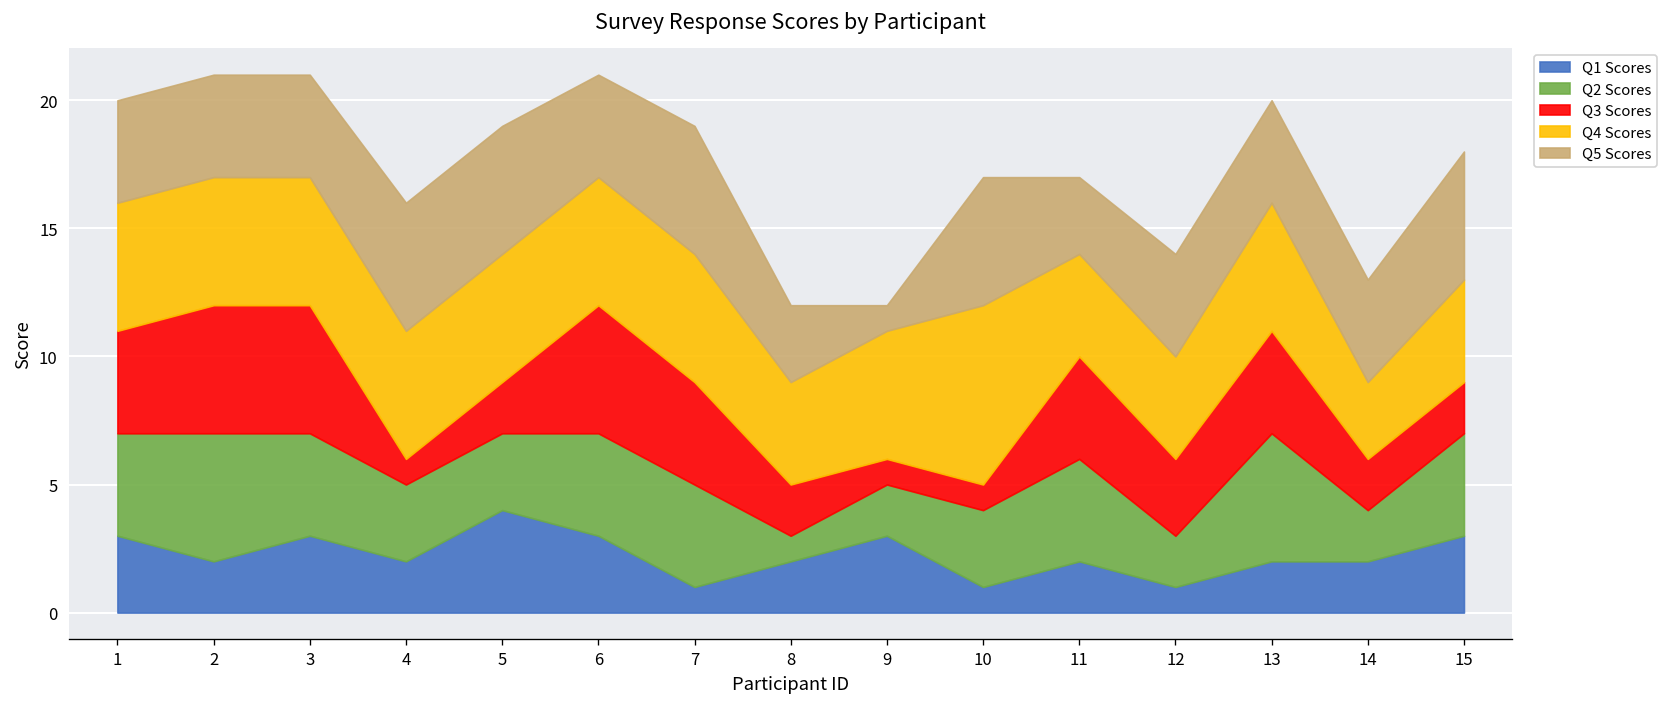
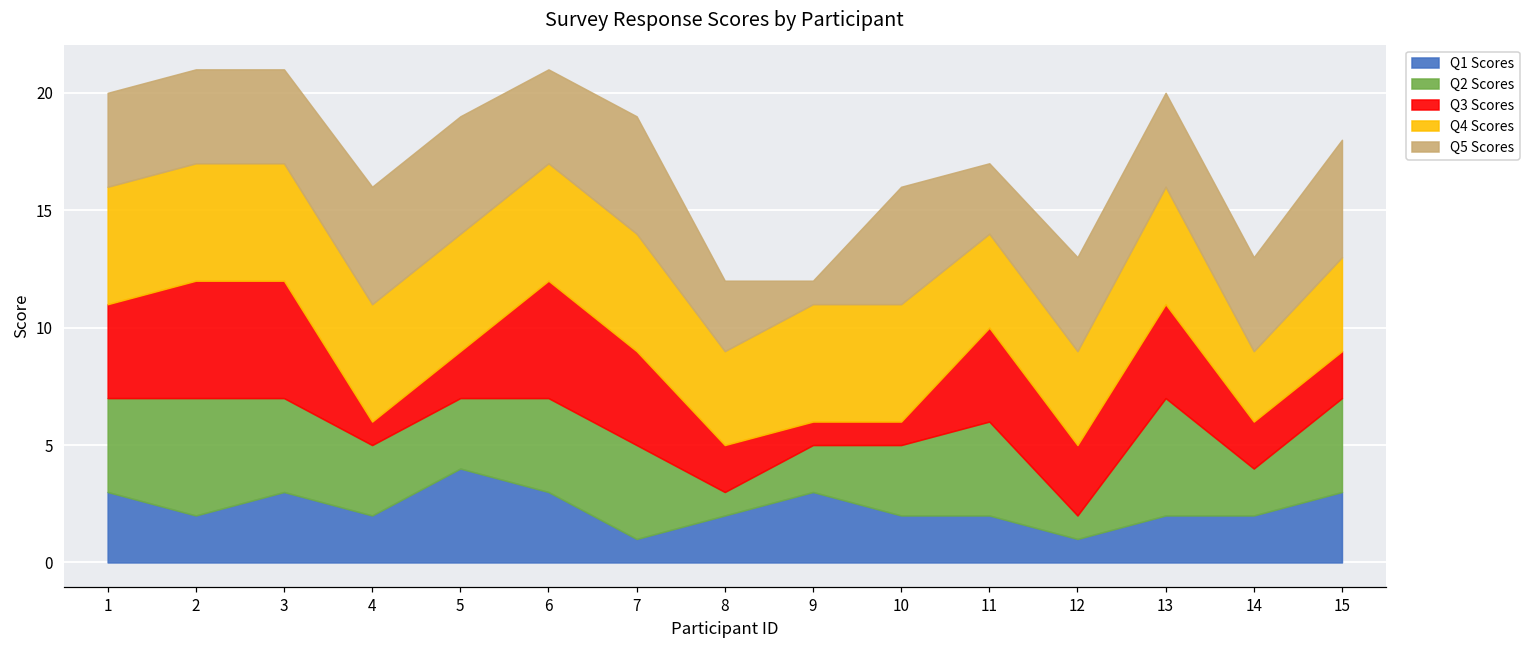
  {
    "Q1 Scores": {
      "1": 3,
      "2": 2,
      "3": 3,
      "4": 2,
      "5": 4,
      "6": 3,
      "7": 1,
      "8": 2,
      "9": 3,
-     "10": 1,
+     "10": 2,
      "11": 2,
      "12": 1,
      "13": 2,
      "14": 2,
      "15": 3
    },
    "Q2 Scores": {
-     "12": 2
+     "12": 1
    },
    "Q3 Scores": {
      "1": 4,
      "2": 5,
      "3": 5,
      "4": 1,
      "5": 2,
      "6": 5,
      "7": 4,
      "8": 2,
      "9": 1,
      "10": 1,
      "11": 4,
      "12": 3,
      "13": 4,
      "14": 2,
      "15": 2
    },
    "Q4 Scores": {
      "1": 5,
      "2": 5,
      "3": 5,
      "4": 5,
      "5": 5,
      "6": 5,
      "7": 5,
      "8": 4,
      "9": 5,
-     "10": 7,
+     "10": 5,
      "11": 4,
      "12": 4,
      "13": 5,
      "14": 3,
      "15": 4
    },
    "Q5 Scores": {
      "1": 4,
      "2": 4,
      "3": 4,
      "4": 5,
      "5": 5,
      "6": 4,
      "7": 5,
      "8": 3,
      "9": 1,
      "10": 5,
      "11": 3,
      "12": 4,
      "13": 4,
      "14": 4,
      "15": 5
    }
  }
